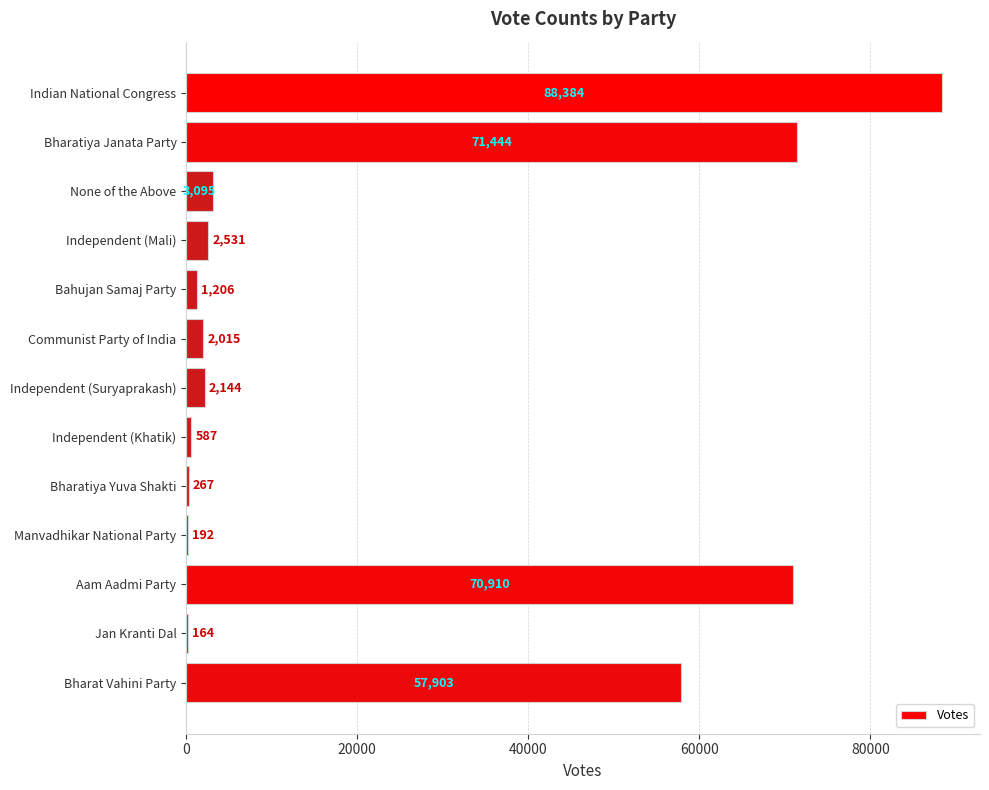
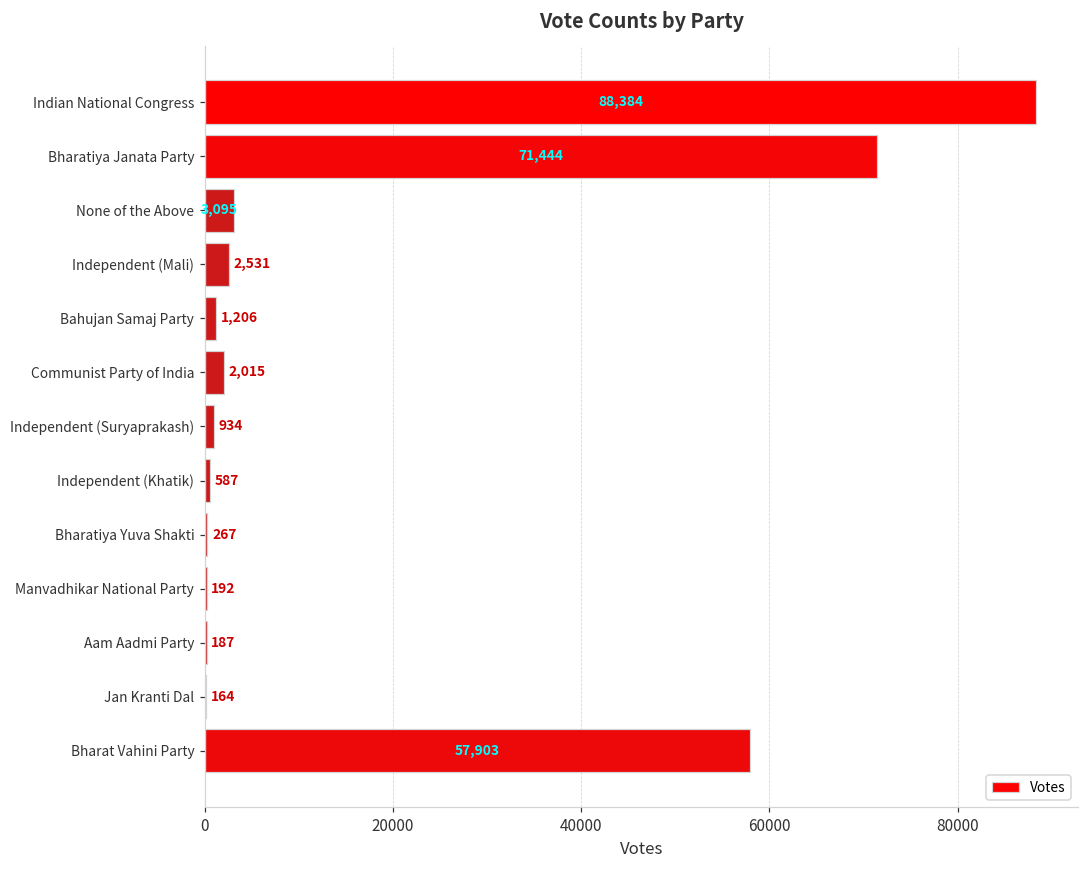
  {
    "Indian National Congress": "88,384",
    "Bharatiya Janata Party": "71,444",
    "None of the Above": "3,095",
    "Independent (Mali)": "2,531",
    "Bahujan Samaj Party": "1,206",
    "Communist Party of India": "2,015",
-   "Independent (Suryaprakash)": "2,144",
+   "Independent (Suryaprakash)": "934",
    "Independent (Khatik)": "587",
    "Bharatiya Yuva Shakti": "267",
    "Manvadhikar National Party": "192",
-   "Aam Aadmi Party": "70,910",
+   "Aam Aadmi Party": "187",
    "Jan Kranti Dal": "164",
    "Bharat Vahini Party": "57,903"
  }
